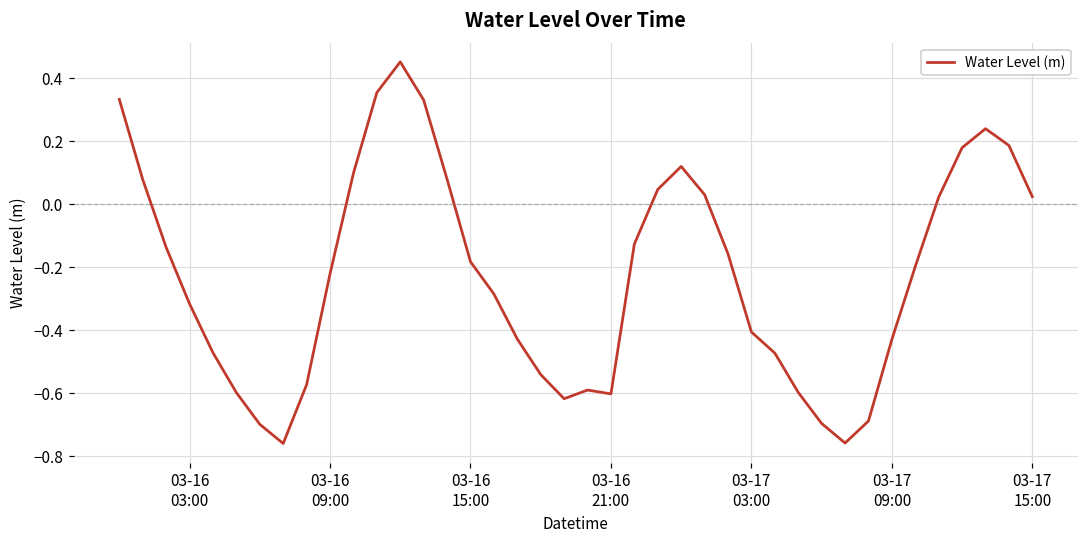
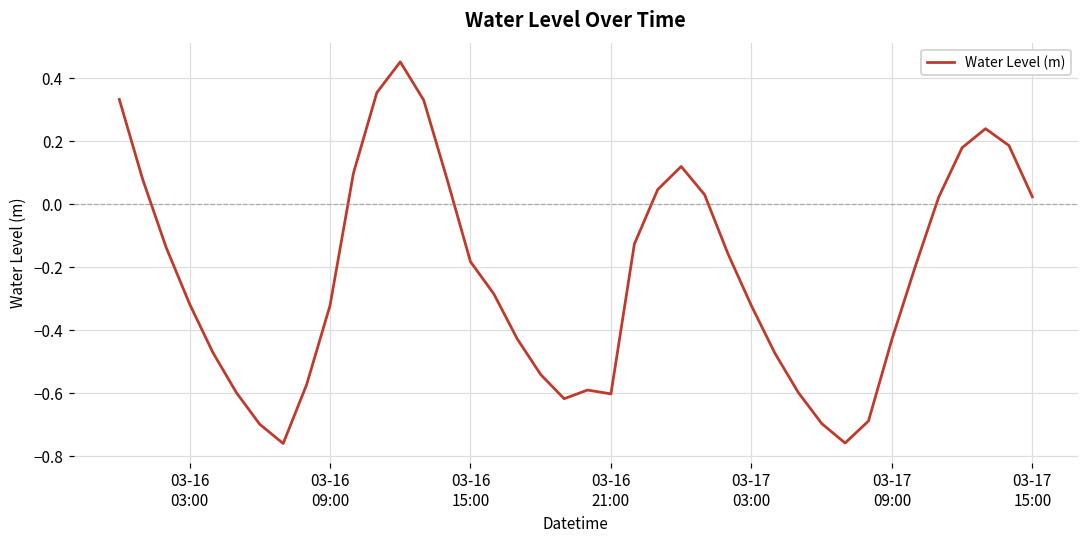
  {
    "03-16 03:00": -0.32,
-   "03-16 09:00": -0.22,
+   "03-16 09:00": -0.32,
    "03-16 15:00": -0.18,
    "03-16 21:00": -0.60,
-   "03-17 03:00": -0.41,
+   "03-17 03:00": -0.32,
    "03-17 09:00": -0.43,
    "03-17 15:00": 0.02
  }
